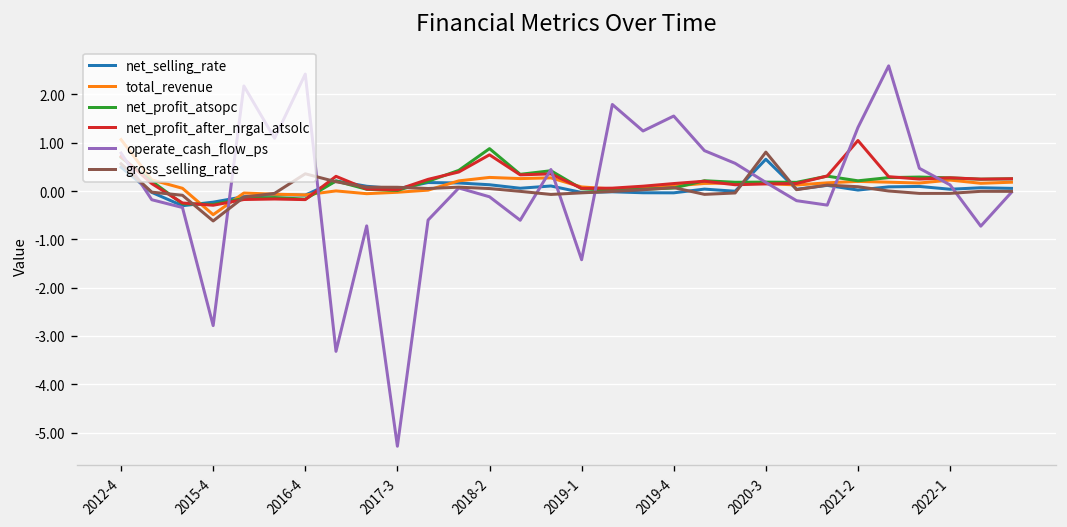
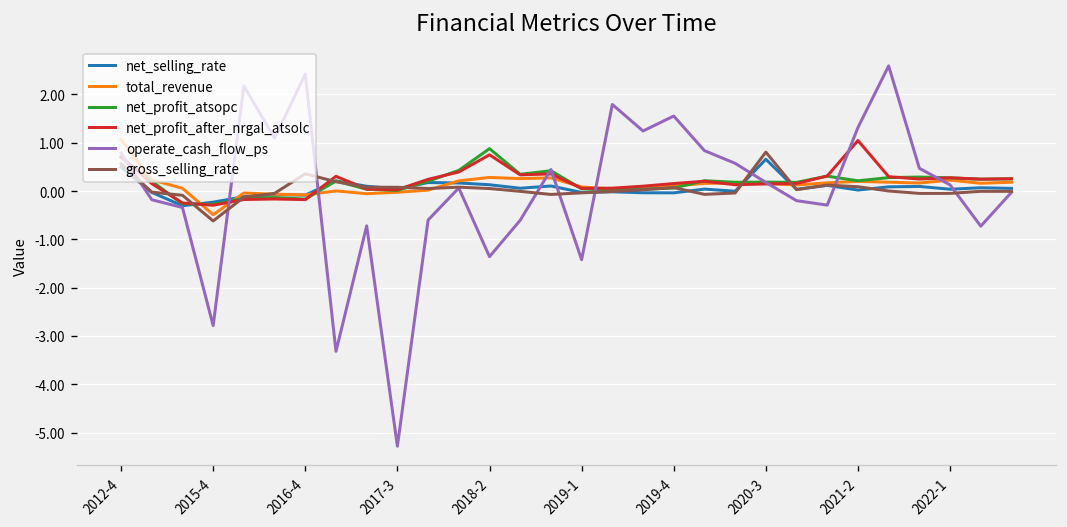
  {
    "net_selling_rate": {
      "2018-2": 0.1,
      "2019-4": 0.0,
      "2020-3": 0.7,
      "2021-2": 0.0,
      "2022-1": 0.0
    },
    "total_revenue": {
      "2015-4": -0.5,
      "2018-2": 0.3
    },
    "net_profit_atsopc": {
      "2018-2": 0.9
    },
    "net_profit_after_nrgal_atsolc": {
      "2018-2": 0.7,
      "2021-2": 1.0
    },
    "operate_cash_flow_ps": {
      "2015-4": -2.8,
      "2017-3": -5.3,
-     "2018-2": -0.1,
+     "2018-2": -1.4,
      "2019-1": -1.4,
      "2019-4": 1.6,
      "2021-2": 1.3,
      "2022-1": 0.1
    },
    "gross_selling_rate": {
      "2015-4": -0.6,
      "2016-4": 0.4,
      "2018-2": 0.1,
      "2020-3": 0.8,
      "2021-2": 0.1,
      "2022-1": 0.0
    }
  }
